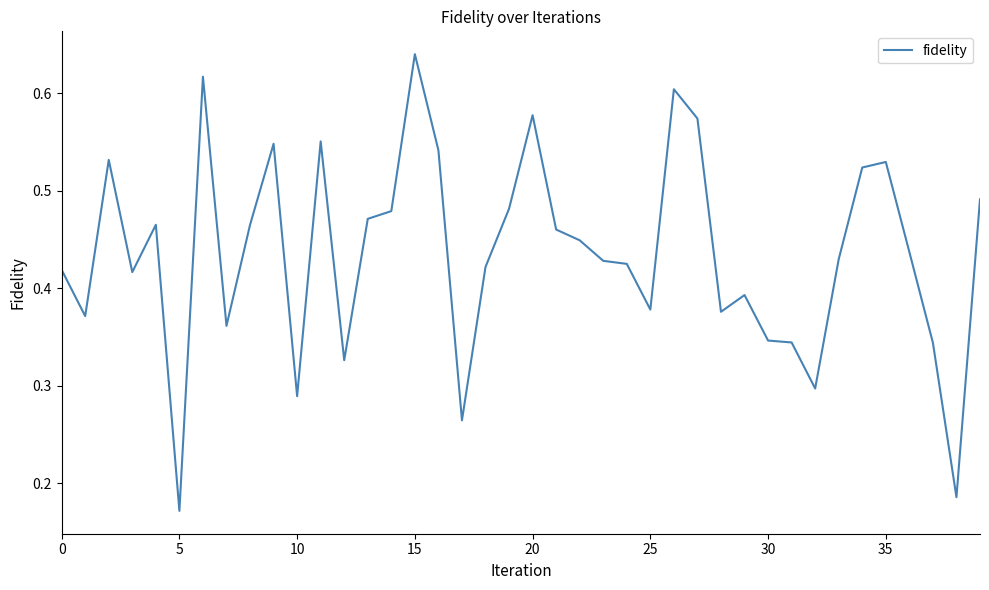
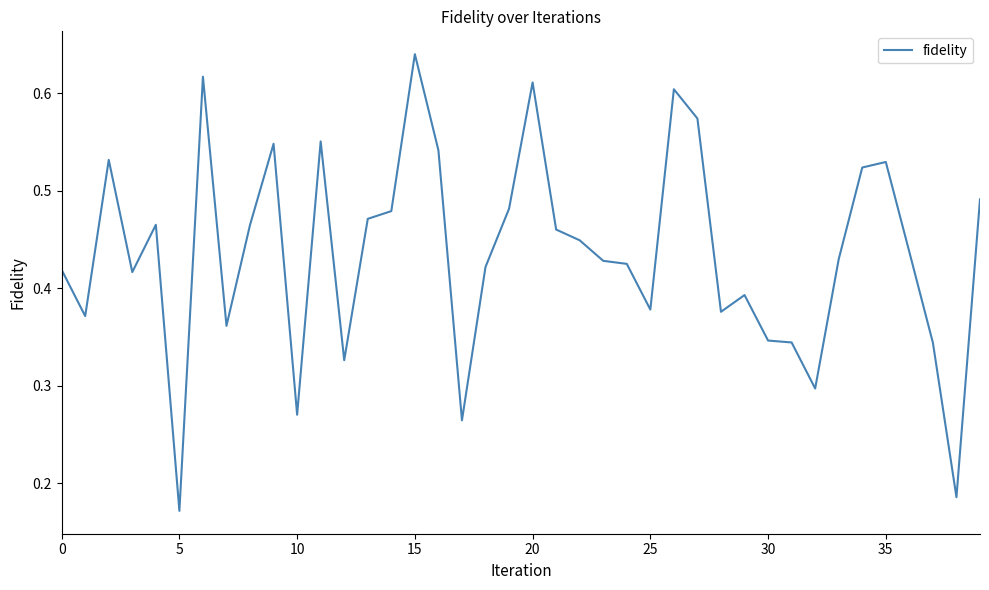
  {
    "0": 0.42,
    "5": 0.17,
-   "10": 0.29,
+   "10": 0.27,
    "15": 0.64,
-   "20": 0.58,
+   "20": 0.61,
    "25": 0.38,
    "30": 0.35,
    "35": 0.53
  }
